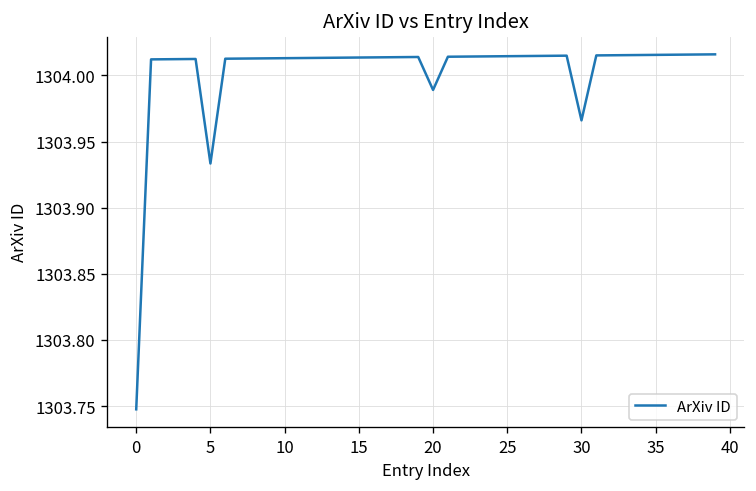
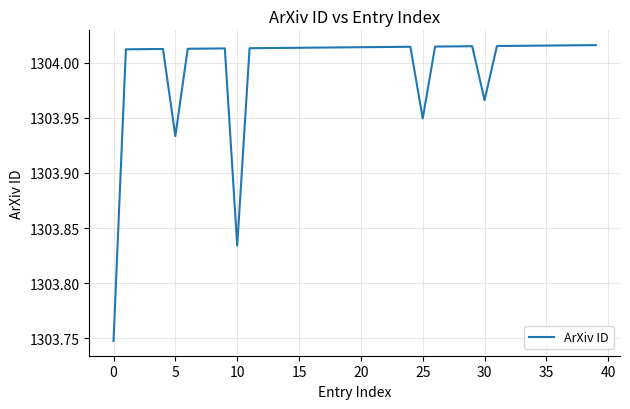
  {
    "0": 1303.748,
    "5": 1303.933,
-   "10": 1304.013,
+   "10": 1303.834,
    "15": 1304.014,
-   "20": 1303.989,
-   "25": 1304.015,
+   "20": 1304.014,
+   "25": 1303.949,
    "30": 1303.966,
    "35": 1304.016
  }
